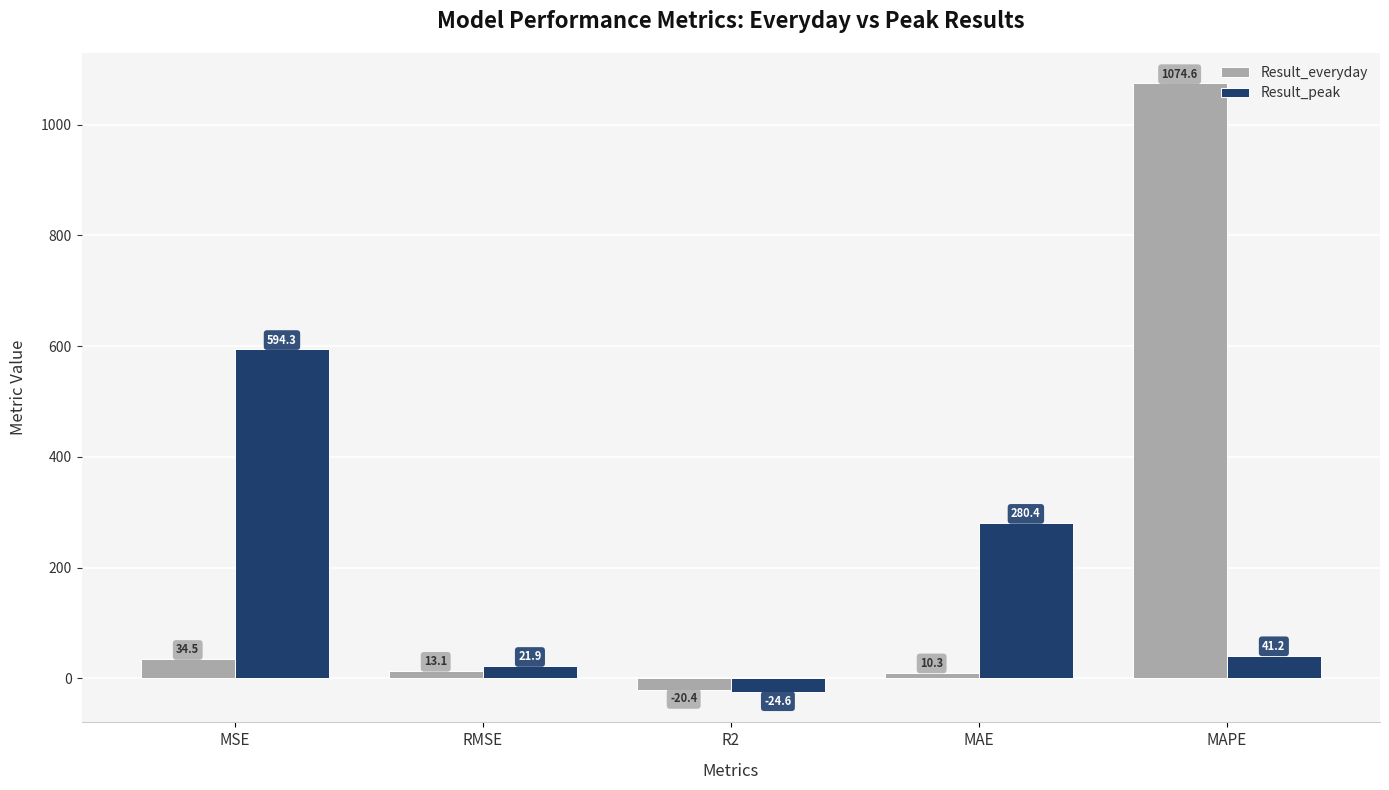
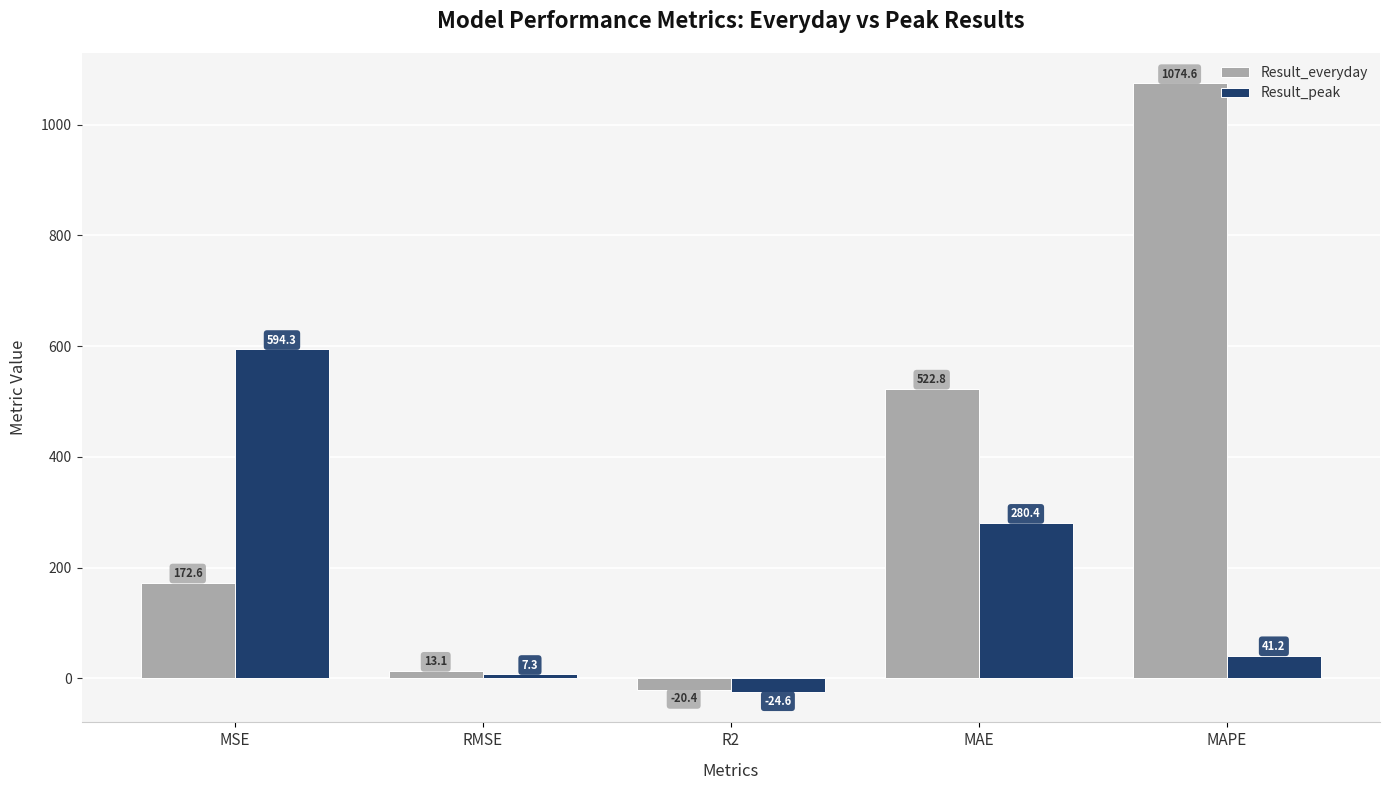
  {
    "Result_everyday": {
-     "MSE": 34.5,
-     "MAE": 10.3
+     "MSE": 172.6,
+     "MAE": 522.8
    },
    "Result_peak": {
-     "RMSE": 21.9
+     "RMSE": 7.3
    }
  }
